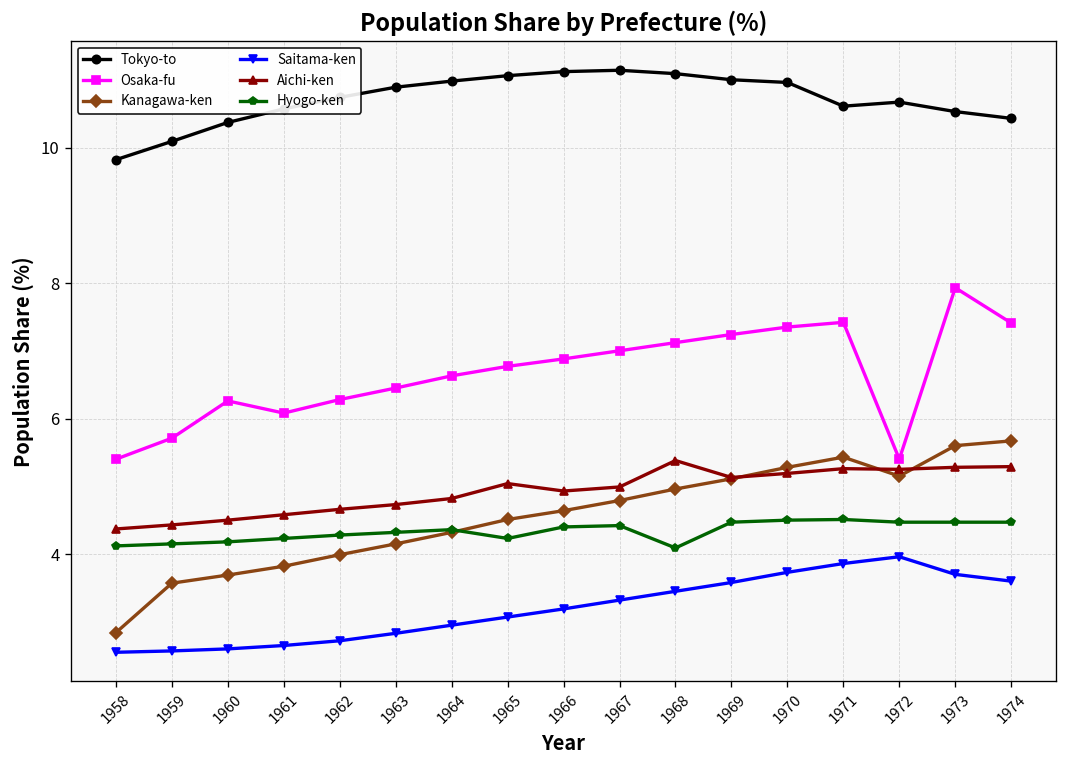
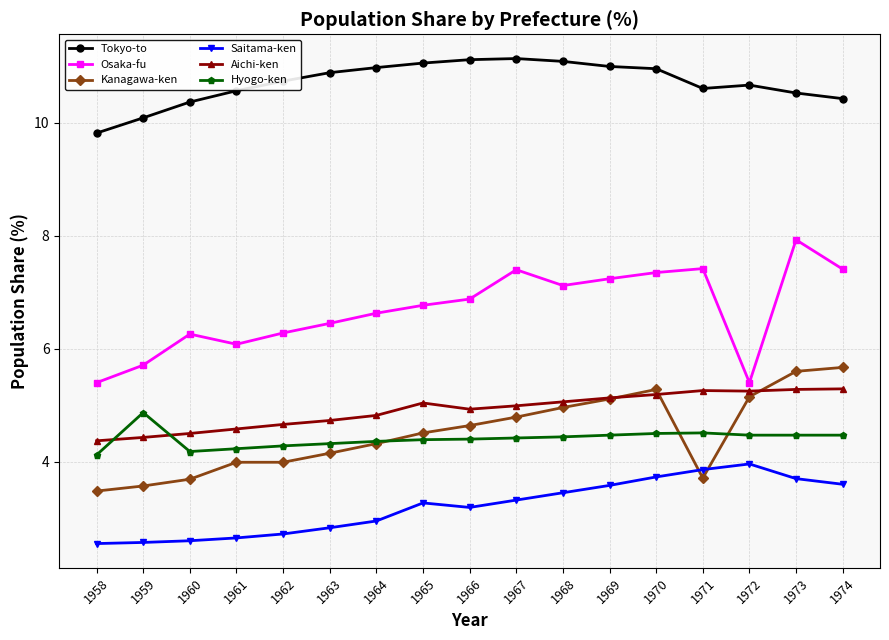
  {
    "Tokyo-to": {
      "1958": 9.8,
      "1959": 10.1,
      "1960": 10.4,
      "1961": 10.6,
      "1963": 10.9,
      "1964": 11.0,
      "1965": 11.1,
      "1966": 11.1,
      "1967": 11.1,
      "1968": 11.1,
      "1969": 11.0,
      "1970": 11.0,
      "1971": 10.6,
      "1972": 10.7,
      "1973": 10.5,
      "1974": 10.4
    },
    "Osaka-fu": {
      "1958": 5.4,
      "1959": 5.7,
      "1960": 6.3,
      "1961": 6.1,
      "1962": 6.3,
      "1963": 6.5,
      "1964": 6.6,
      "1965": 6.8,
      "1966": 6.9,
-     "1967": 7.0,
+     "1967": 7.4,
      "1968": 7.1,
      "1969": 7.2,
      "1970": 7.4,
      "1971": 7.4,
      "1972": 5.4,
      "1973": 7.9,
      "1974": 7.4
    },
    "Kanagawa-ken": {
-     "1958": 2.8,
+     "1958": 3.5,
      "1959": 3.6,
      "1960": 3.7,
-     "1961": 3.8,
+     "1961": 4.0,
      "1962": 4.0,
      "1963": 4.2,
      "1965": 4.5,
      "1966": 4.6,
      "1967": 4.8,
      "1968": 5.0,
      "1970": 5.3,
-     "1971": 5.4,
+     "1971": 3.7,
      "1972": 5.2,
      "1973": 5.6,
      "1974": 5.7
    },
    "Saitama-ken": {
      "1958": 2.6,
      "1959": 2.6,
      "1960": 2.6,
      "1961": 2.7,
      "1962": 2.7,
      "1963": 2.8,
      "1964": 3.0,
-     "1965": 3.1,
+     "1965": 3.3,
      "1966": 3.2,
      "1967": 3.3,
      "1968": 3.5,
      "1969": 3.6,
      "1970": 3.7,
      "1971": 3.9,
      "1972": 4.0,
      "1973": 3.7,
      "1974": 3.6
    },
    "Aichi-ken": {
      "1958": 4.4,
      "1959": 4.4,
      "1960": 4.5,
      "1961": 4.6,
      "1962": 4.7,
      "1963": 4.7,
      "1964": 4.8,
      "1965": 5.0,
      "1966": 4.9,
      "1967": 5.0,
-     "1968": 5.4,
+     "1968": 5.1,
      "1970": 5.2,
      "1971": 5.3,
      "1972": 5.3,
      "1973": 5.3,
      "1974": 5.3
    },
    "Hyogo-ken": {
      "1958": 4.1,
-     "1959": 4.2,
+     "1959": 4.9,
      "1960": 4.2,
      "1961": 4.2,
      "1962": 4.3,
      "1963": 4.3,
-     "1965": 4.2,
+     "1965": 4.4,
      "1966": 4.4,
      "1967": 4.4,
-     "1968": 4.1,
+     "1968": 4.4,
      "1969": 4.5,
      "1970": 4.5,
      "1971": 4.5,
      "1972": 4.5,
      "1973": 4.5,
      "1974": 4.5
    }
  }
